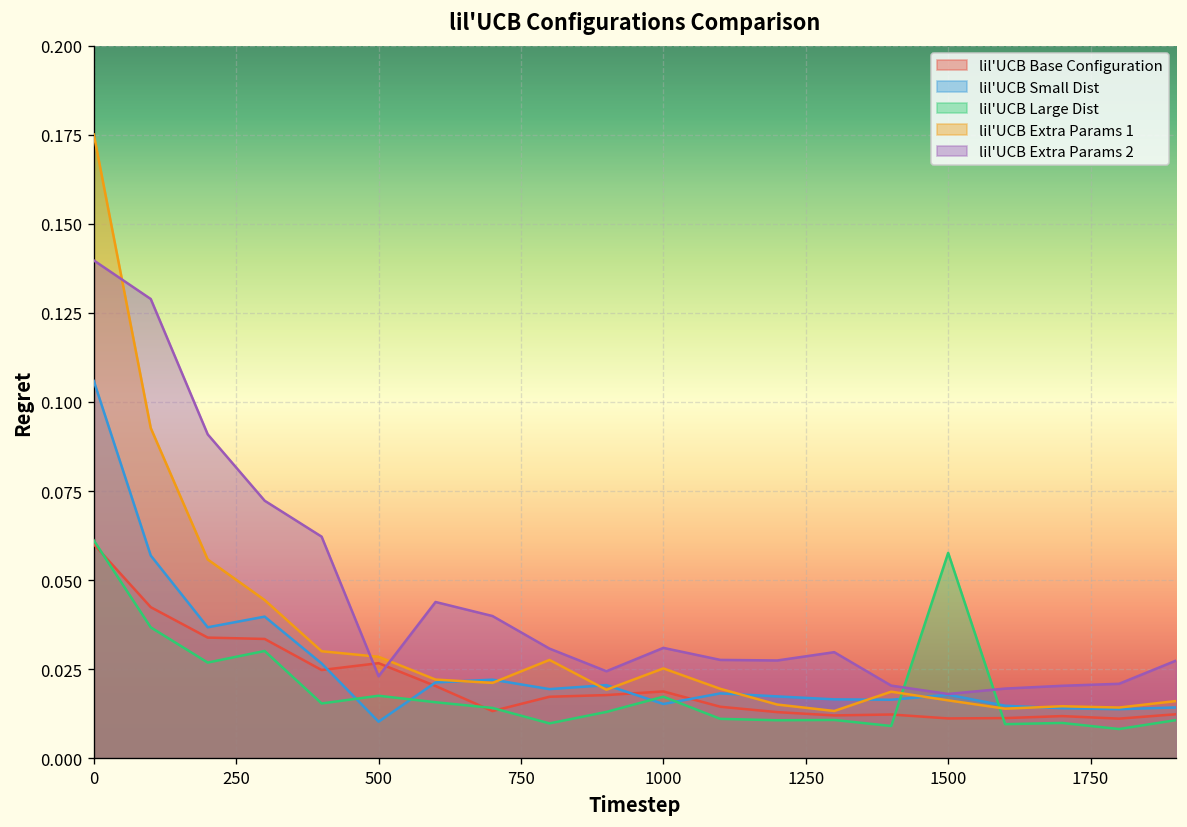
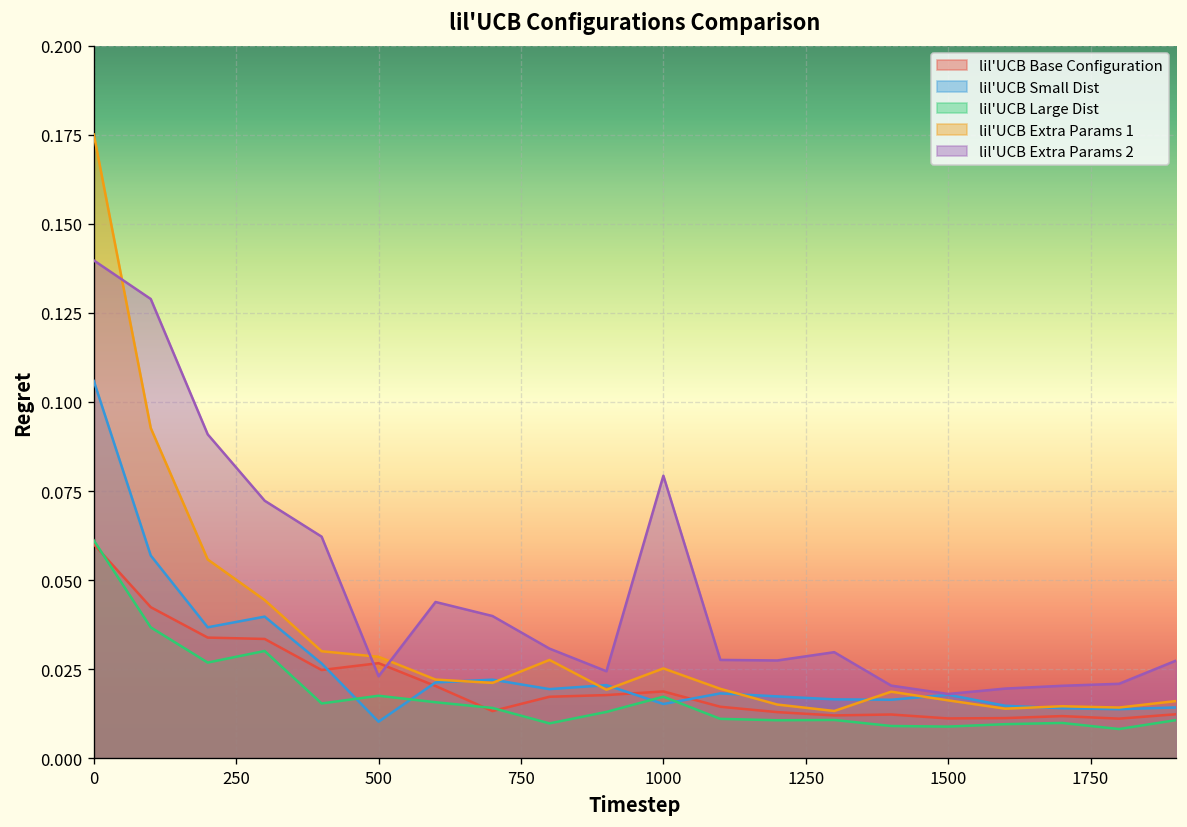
  {
    "lil'UCB Small Dist": {
      "0": 0.106,
      "500": 0.010,
      "1000": 0.015
    },
    "lil'UCB Large Dist": {
      "0": 0.061,
      "500": 0.018,
      "1000": 0.017,
-     "1500": 0.058
+     "1500": 0.009
    },
    "lil'UCB Extra Params 2": {
      "0": 0.140,
      "500": 0.023,
-     "1000": 0.031
+     "1000": 0.079
    }
  }
